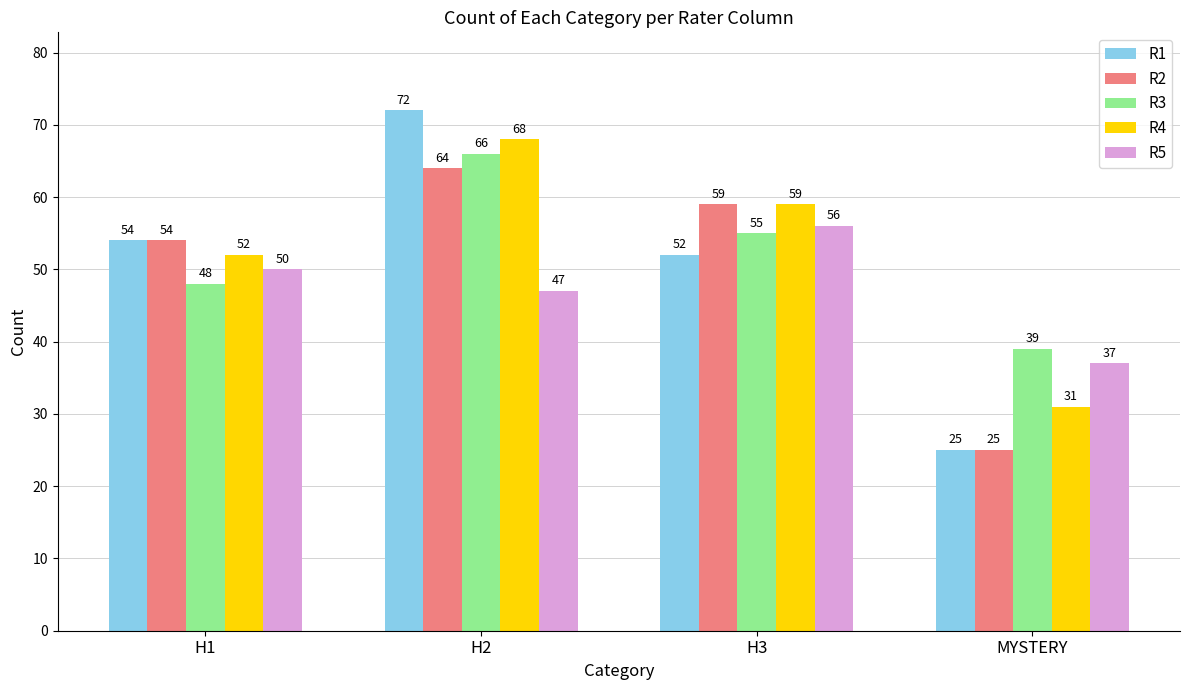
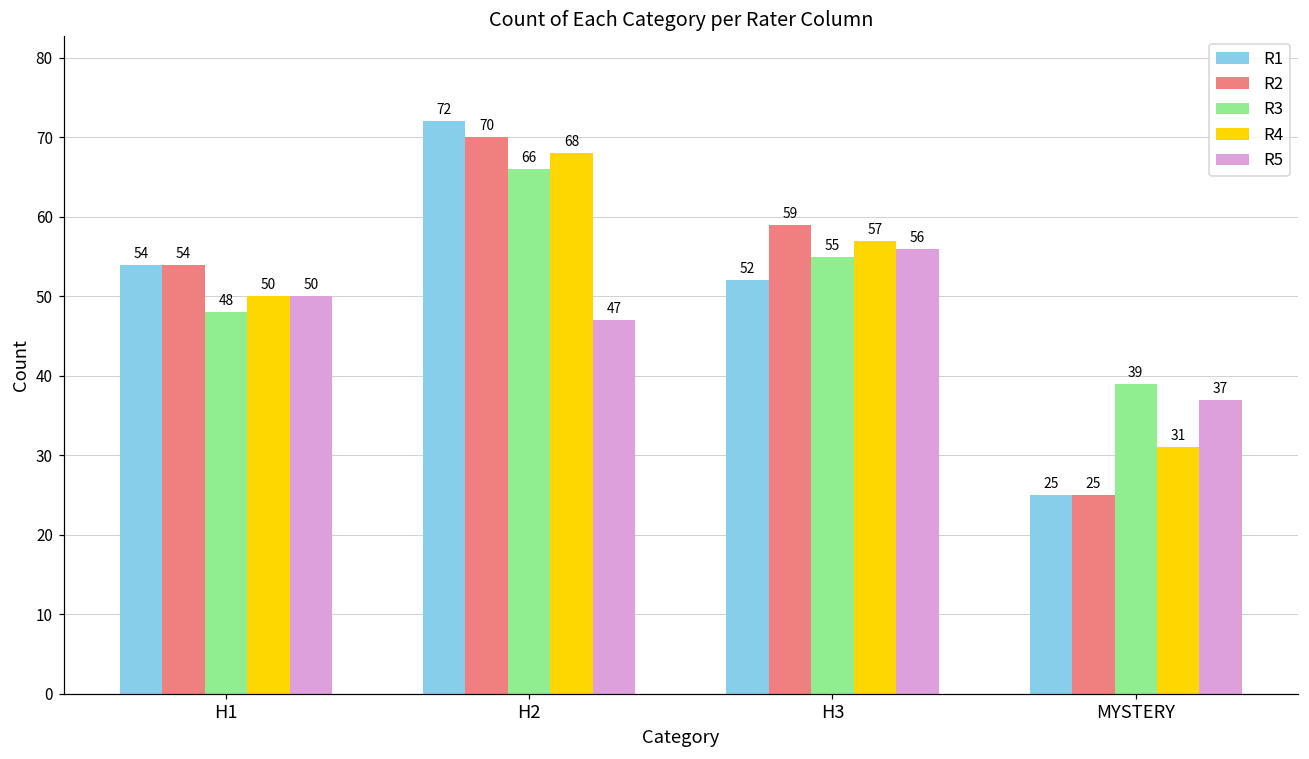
  {
    "R1": {
      "H1": 54,
      "H2": 72,
      "H3": 52,
      "MYSTERY": 25
    },
    "R2": {
      "H1": 54,
-     "H2": 64,
+     "H2": 70,
      "H3": 59,
      "MYSTERY": 25
    },
    "R3": {
      "H1": 48,
      "H2": 66,
      "H3": 55,
      "MYSTERY": 39
    },
    "R4": {
-     "H1": 52,
+     "H1": 50,
      "H2": 68,
-     "H3": 59,
+     "H3": 57,
      "MYSTERY": 31
    },
    "R5": {
      "H1": 50,
      "H2": 47,
      "H3": 56,
      "MYSTERY": 37
    }
  }
